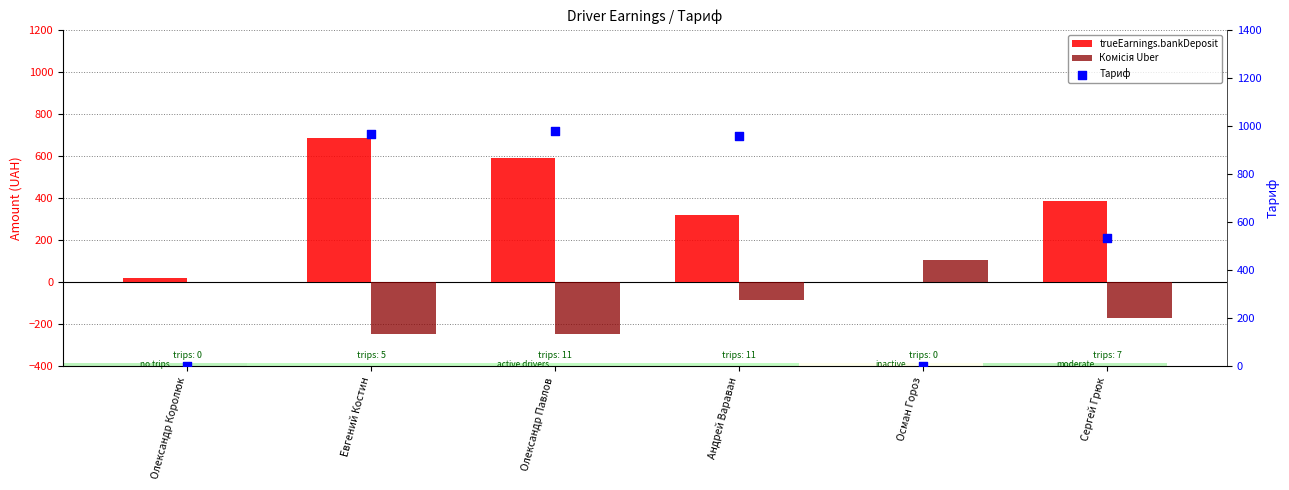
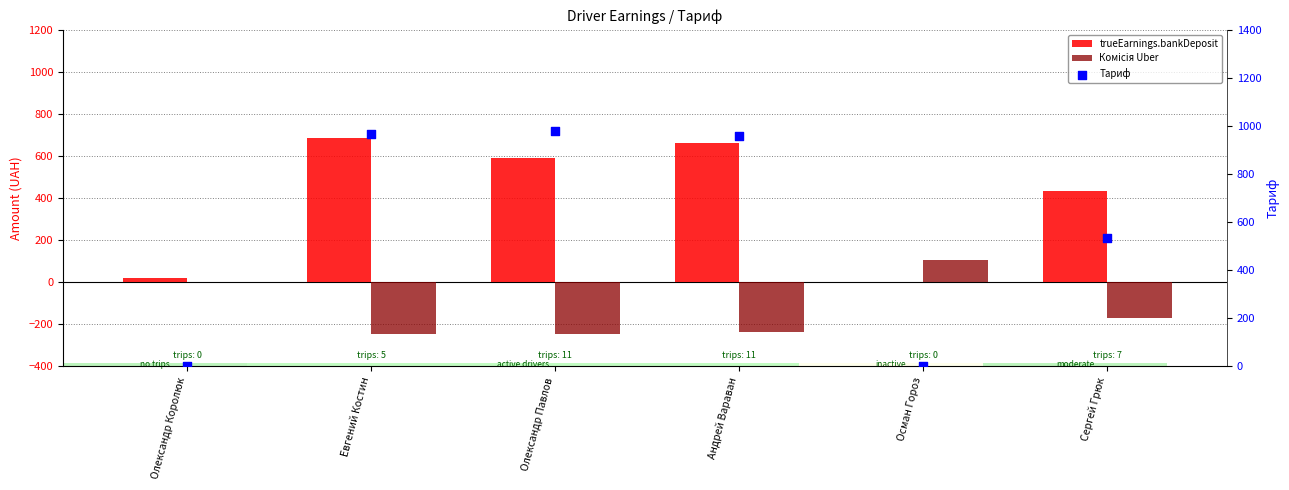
  {
    "trueEarnings.bankDeposit": {
      "Олександр Королюк": 20,
      "Евгений Костин": 690,
      "Олександр Павлов": 590,
-     "Андрей Вараван": 320,
+     "Андрей Вараван": 660,
      "Осман Гороз": 0,
-     "Сергей Грюк": 380
+     "Сергей Грюк": 430
    },
    "Комісія Uber": {
      "Олександр Королюк": 0,
-     "Андрей Вараван": -80,
+     "Андрей Вараван": -230,
      "Осман Гороз": 110,
      "Сергей Грюк": -170
    }
  }
